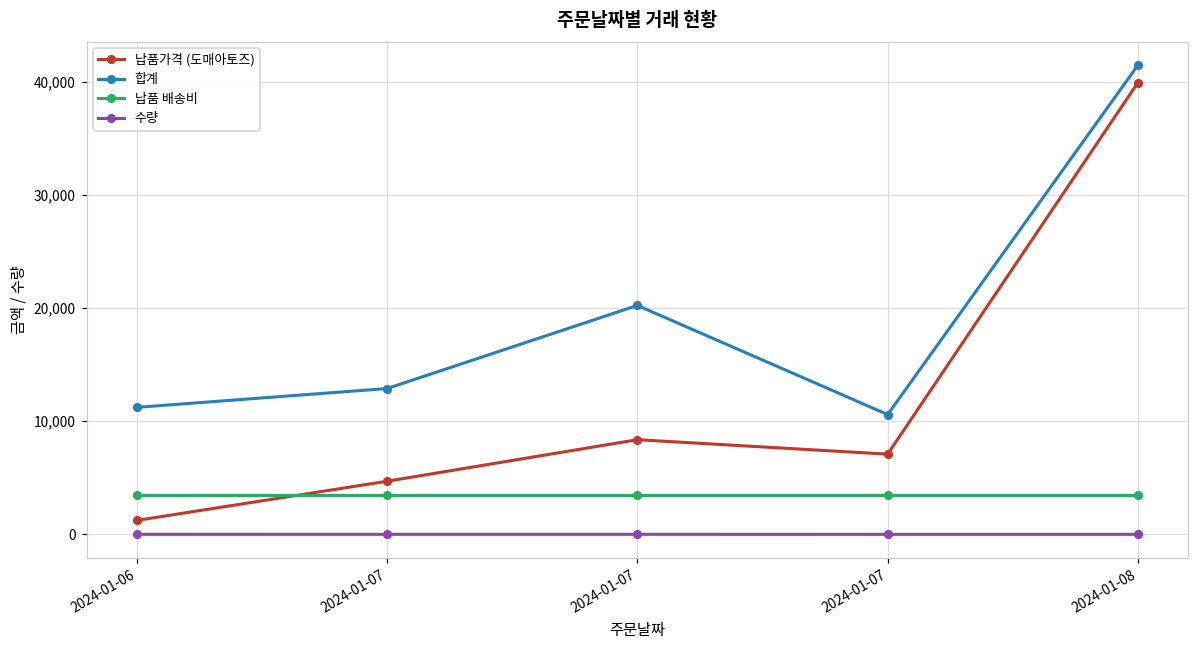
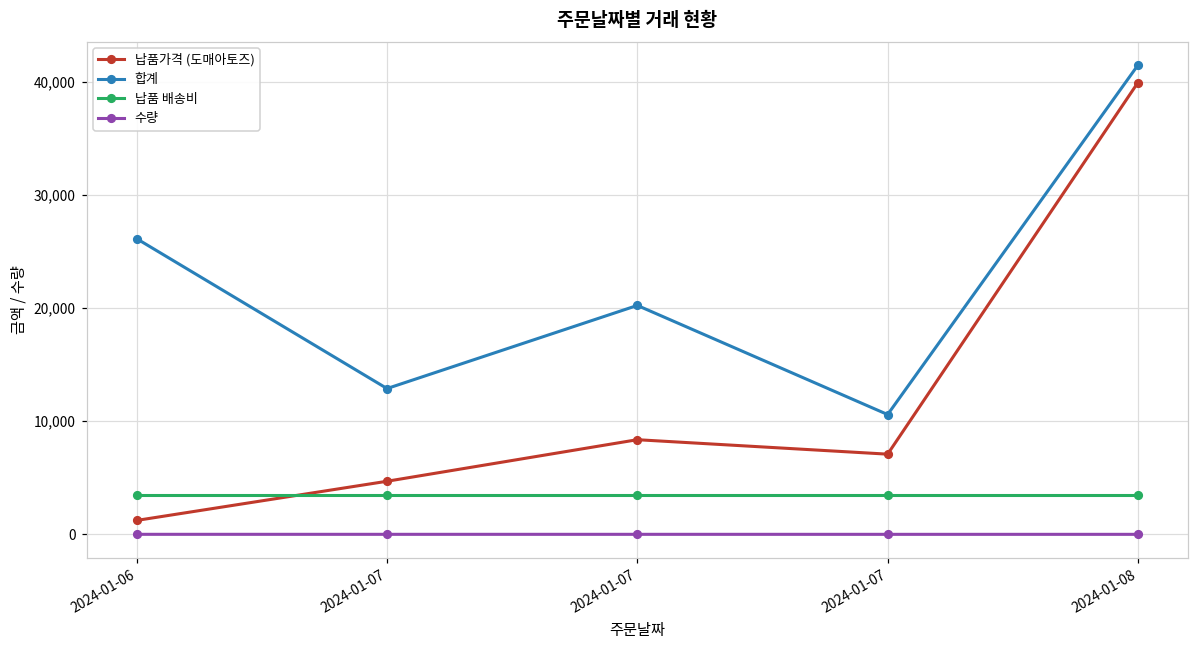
  {
    "납품가격 (도매아토즈)": {
      "2024-01-06": "1,200",
      "2024-01-08": "39,900"
    },
    "합계": {
-     "2024-01-06": "11,200",
+     "2024-01-06": "26,100",
      "2024-01-08": "41,500"
    },
    "납품 배송비": {
      "2024-01-06": "3,500",
      "2024-01-08": "3,500"
    },
    "수량": {
      "2024-01-06": "0",
      "2024-01-08": "0"
    }
  }
